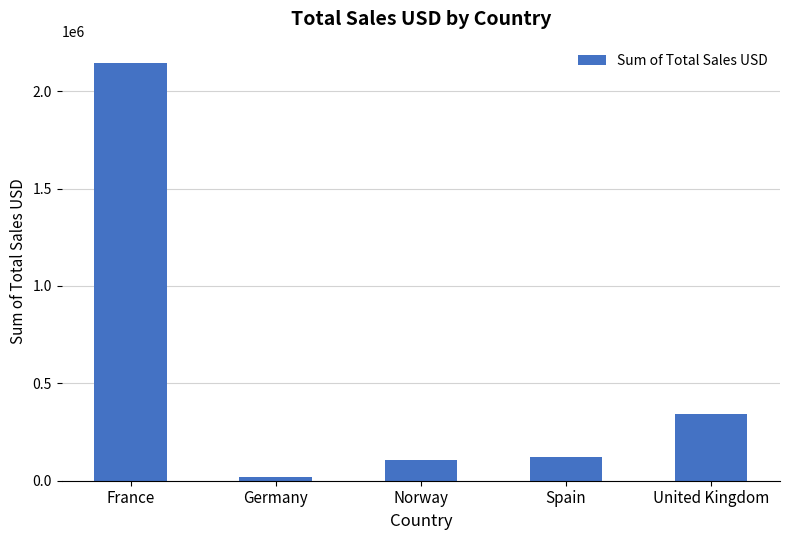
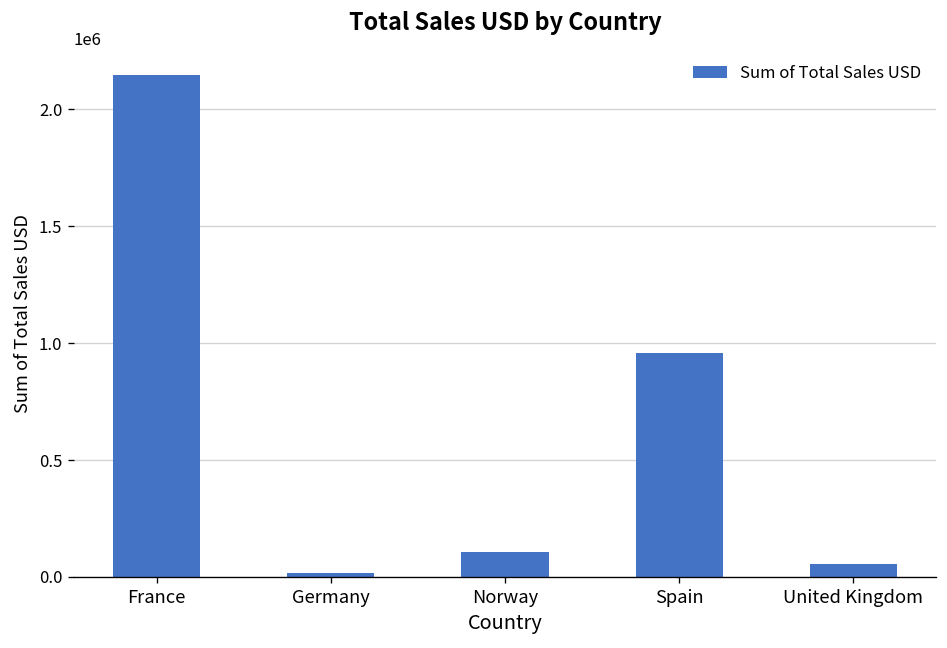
  {
    "France": 2150000,
    "Germany": 20000,
    "Norway": 110000,
-   "Spain": 120000,
-   "United Kingdom": 340000
+   "Spain": 960000,
+   "United Kingdom": 50000
  }
